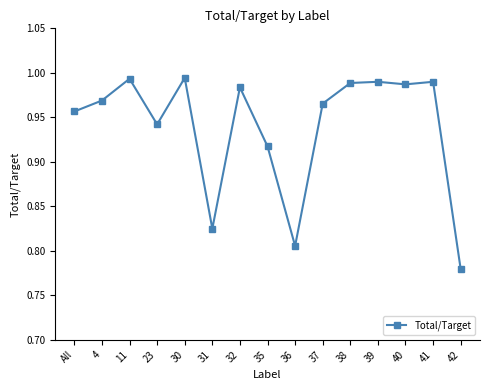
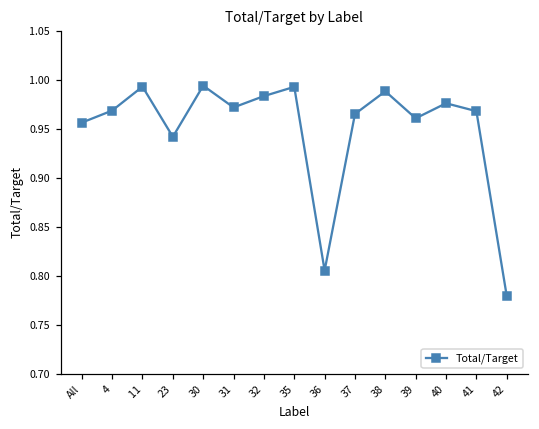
  {
    "All": 0.96,
    "4": 0.97,
    "11": 0.99,
    "23": 0.94,
    "30": 0.99,
-   "31": 0.82,
+   "31": 0.97,
    "32": 0.98,
-   "35": 0.92,
+   "35": 0.99,
    "36": 0.81,
    "37": 0.97,
    "38": 0.99,
-   "39": 0.99,
-   "40": 0.99,
-   "41": 0.99,
+   "39": 0.96,
+   "40": 0.98,
+   "41": 0.97,
    "42": 0.78
  }
